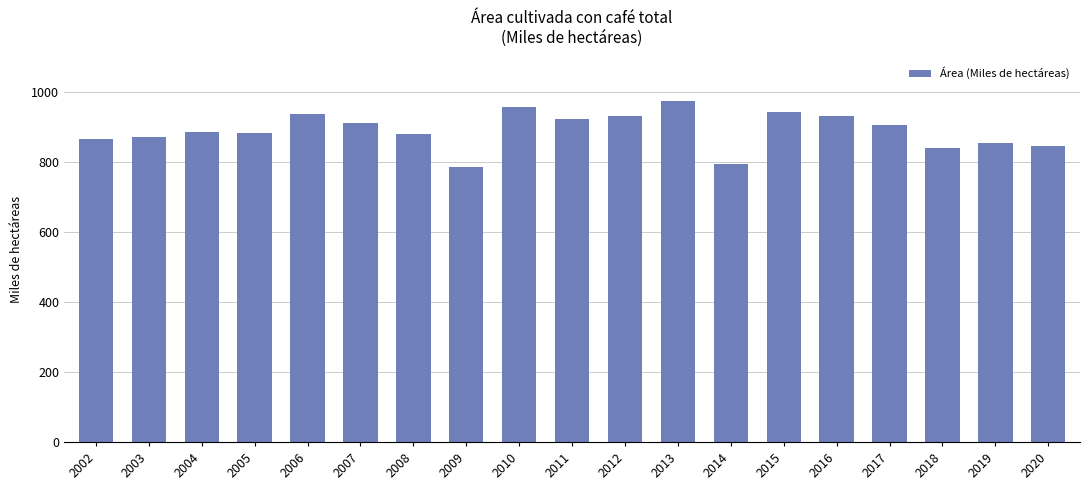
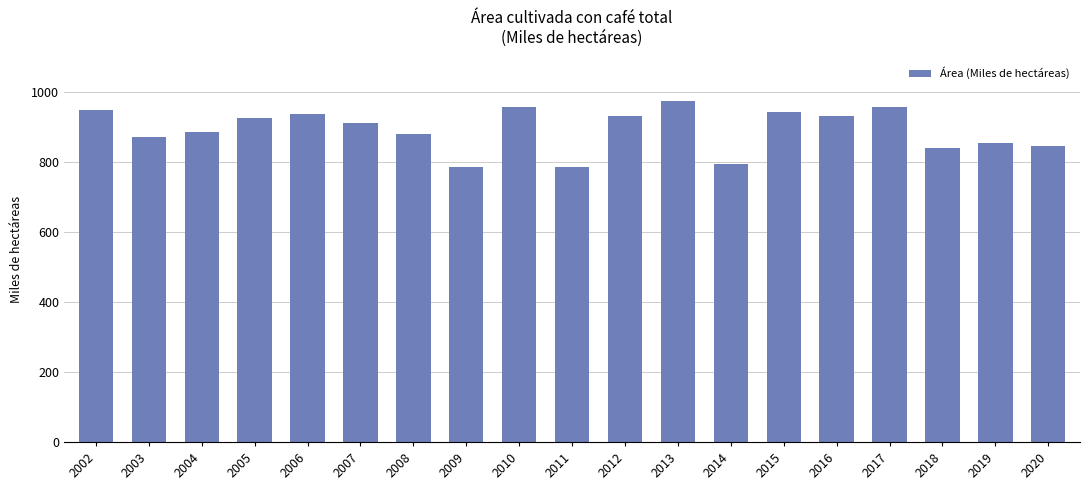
  {
-   "2002": 870,
+   "2002": 950,
    "2003": 870,
    "2004": 890,
-   "2005": 880,
+   "2005": 930,
    "2006": 940,
    "2007": 910,
    "2008": 880,
    "2009": 780,
    "2010": 960,
-   "2011": 920,
+   "2011": 790,
    "2012": 930,
    "2013": 970,
    "2014": 790,
    "2015": 940,
    "2016": 930,
-   "2017": 900,
+   "2017": 960,
    "2018": 840,
    "2019": 850,
    "2020": 840
  }
